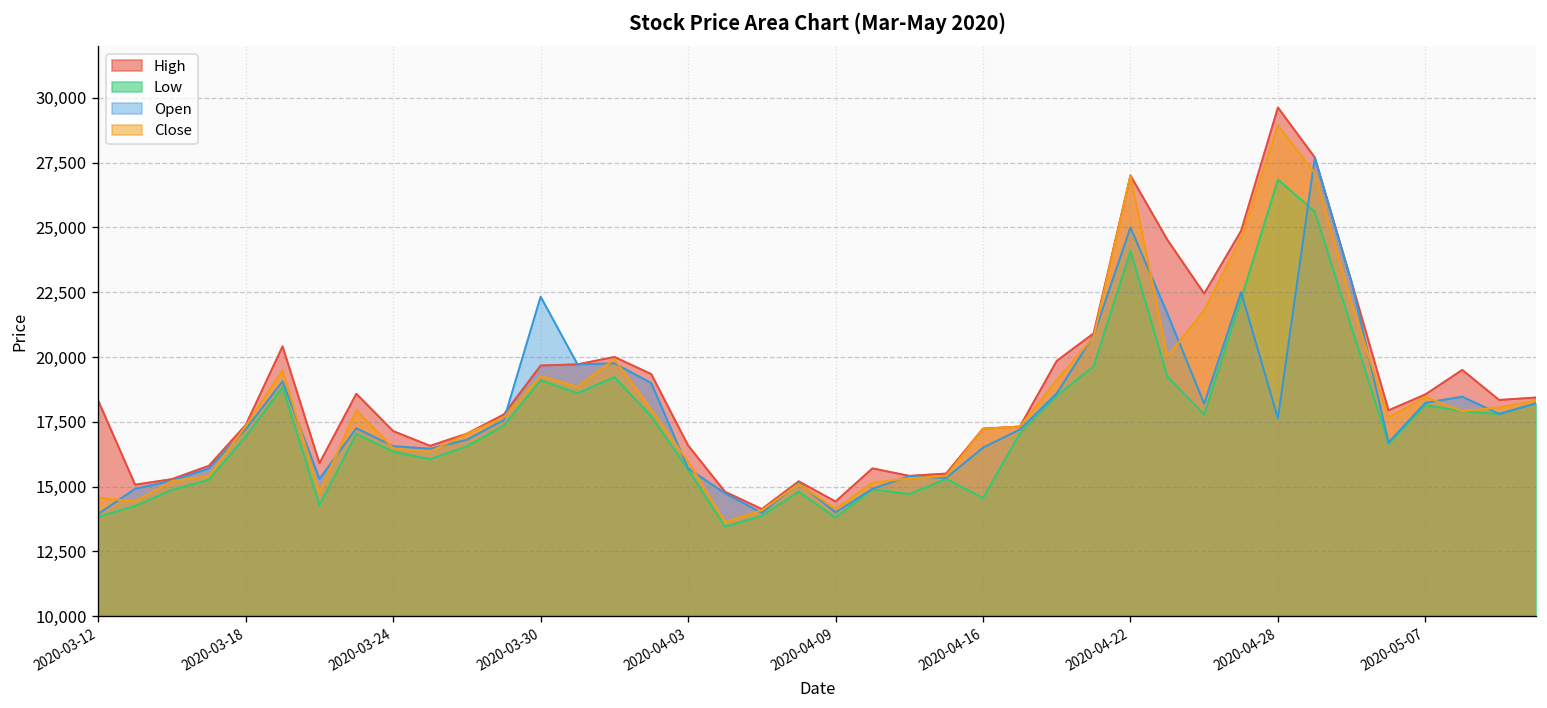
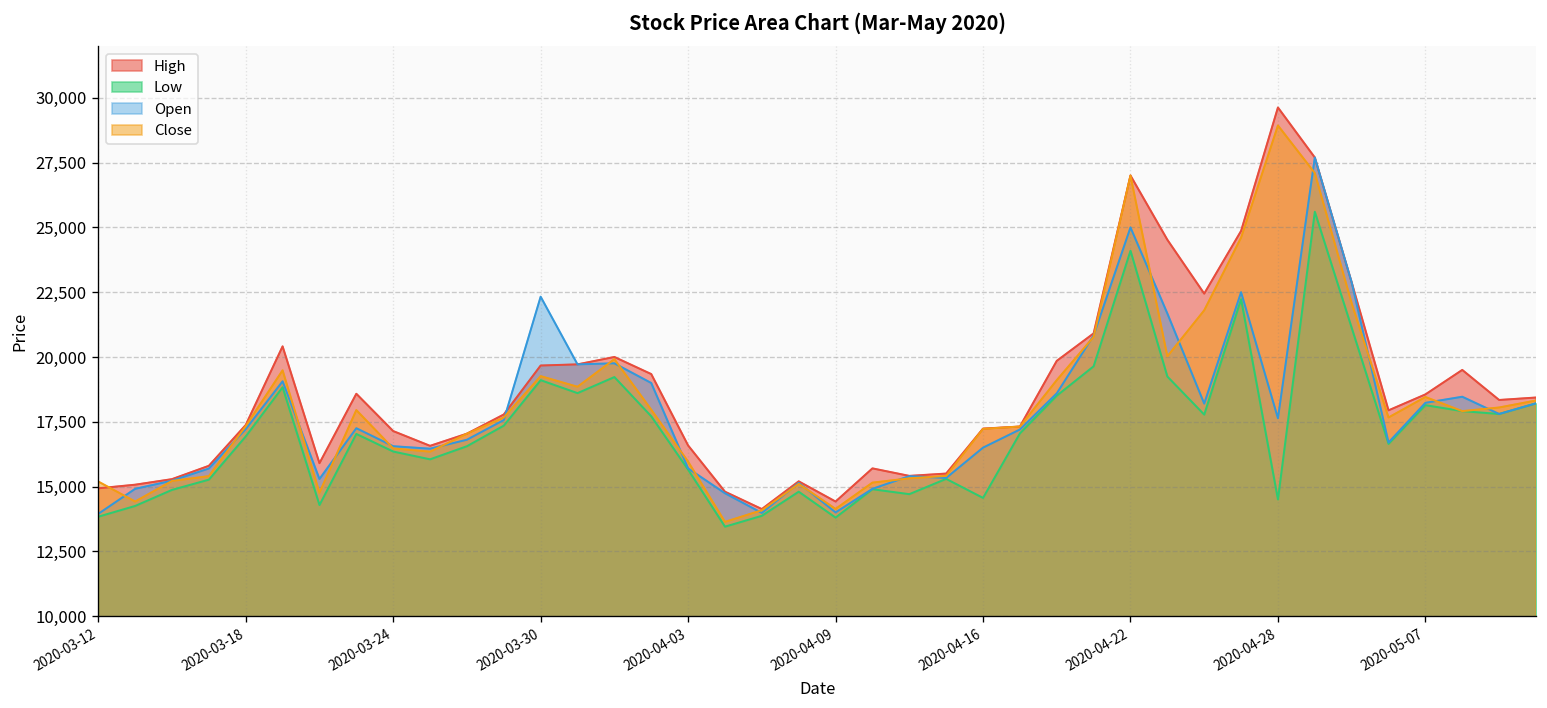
  {
    "High": {
-     "2020-03-12": "18,300",
+     "2020-03-12": "14,900",
      "2020-03-24": "17,100",
      "2020-03-30": "19,700",
      "2020-04-03": "16,600",
      "2020-04-09": "14,400",
      "2020-04-28": "29,600"
    },
    "Low": {
      "2020-03-18": "16,900",
      "2020-03-24": "16,400",
      "2020-03-30": "19,100",
      "2020-04-09": "13,800",
      "2020-04-16": "14,600",
      "2020-04-22": "24,100",
-     "2020-04-28": "26,900"
+     "2020-04-28": "14,500"
    },
    "Open": {
      "2020-03-18": "17,200",
      "2020-03-30": "22,300",
      "2020-04-09": "14,000",
      "2020-04-16": "16,500",
      "2020-04-22": "25,000",
      "2020-04-28": "17,600"
    },
    "Close": {
-     "2020-03-12": "14,600",
+     "2020-03-12": "15,200",
      "2020-03-30": "19,300",
      "2020-04-03": "16,000",
      "2020-04-09": "14,100",
      "2020-04-28": "28,900"
    }
  }
